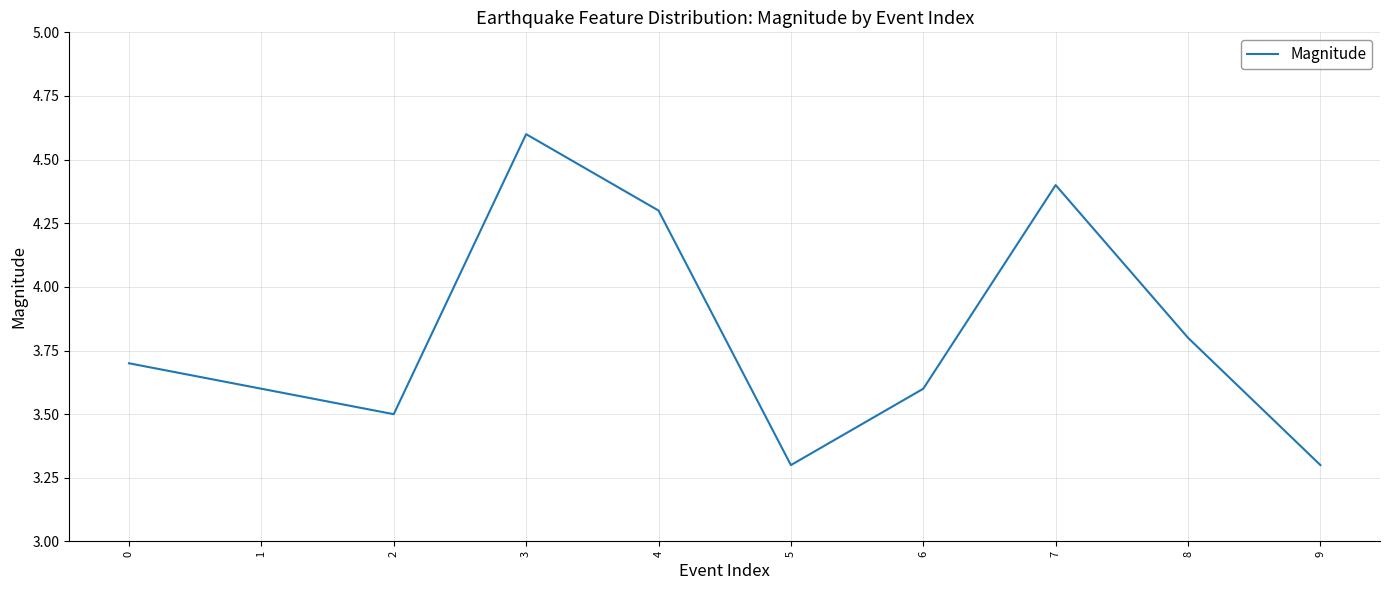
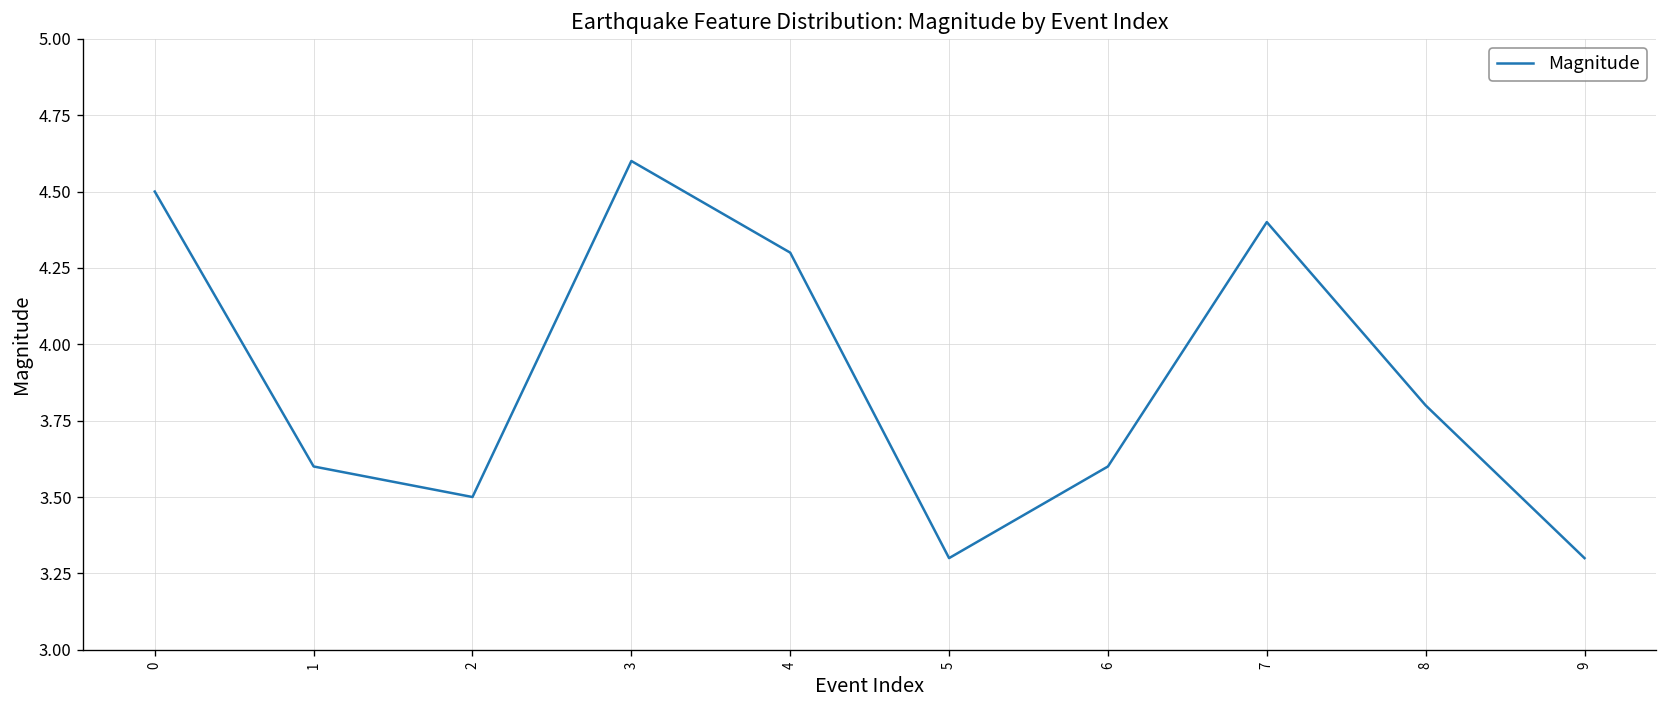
  {
-   "0": 3.7,
+   "0": 4.5,
    "1": 3.6,
    "2": 3.5,
    "3": 4.6,
    "4": 4.3,
    "5": 3.3,
    "6": 3.6,
    "7": 4.4,
    "8": 3.8,
    "9": 3.3
  }
